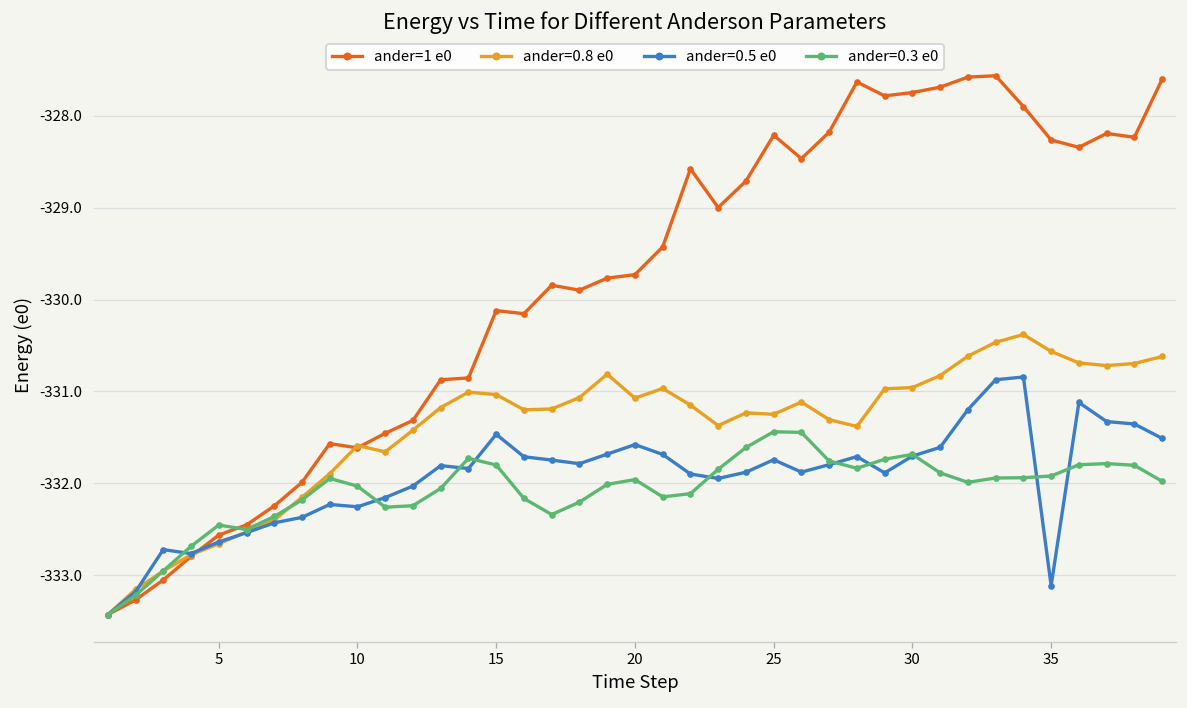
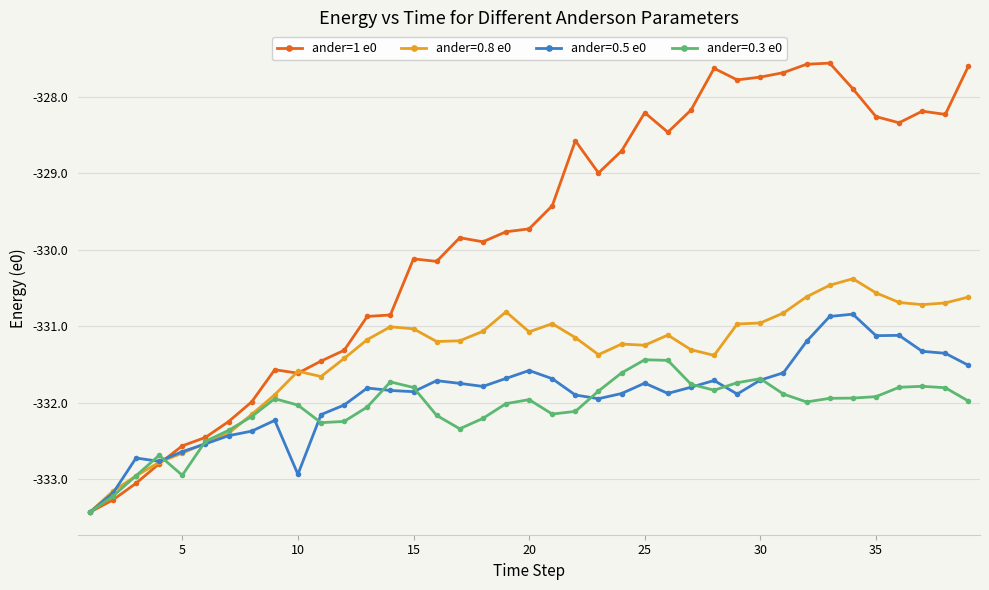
  {
    "ander=1 e0": {
      "5": -332.6,
      "15": -330.1,
      "20": -329.7,
      "25": -328.2,
      "30": -327.7,
      "35": -328.3
    },
    "ander=0.8 e0": {
      "15": -331.0,
      "20": -331.1,
      "25": -331.2,
      "30": -331.0,
      "35": -330.6
    },
    "ander=0.5 e0": {
-     "10": -332.3,
-     "15": -331.5,
+     "10": -332.9,
+     "15": -331.9,
      "20": -331.6,
      "25": -331.7,
-     "35": -333.1
+     "35": -331.1
    },
    "ander=0.3 e0": {
-     "5": -332.5,
+     "5": -332.9,
      "10": -332.0,
      "15": -331.8,
      "20": -332.0,
      "25": -331.4,
      "35": -331.9
    }
  }
